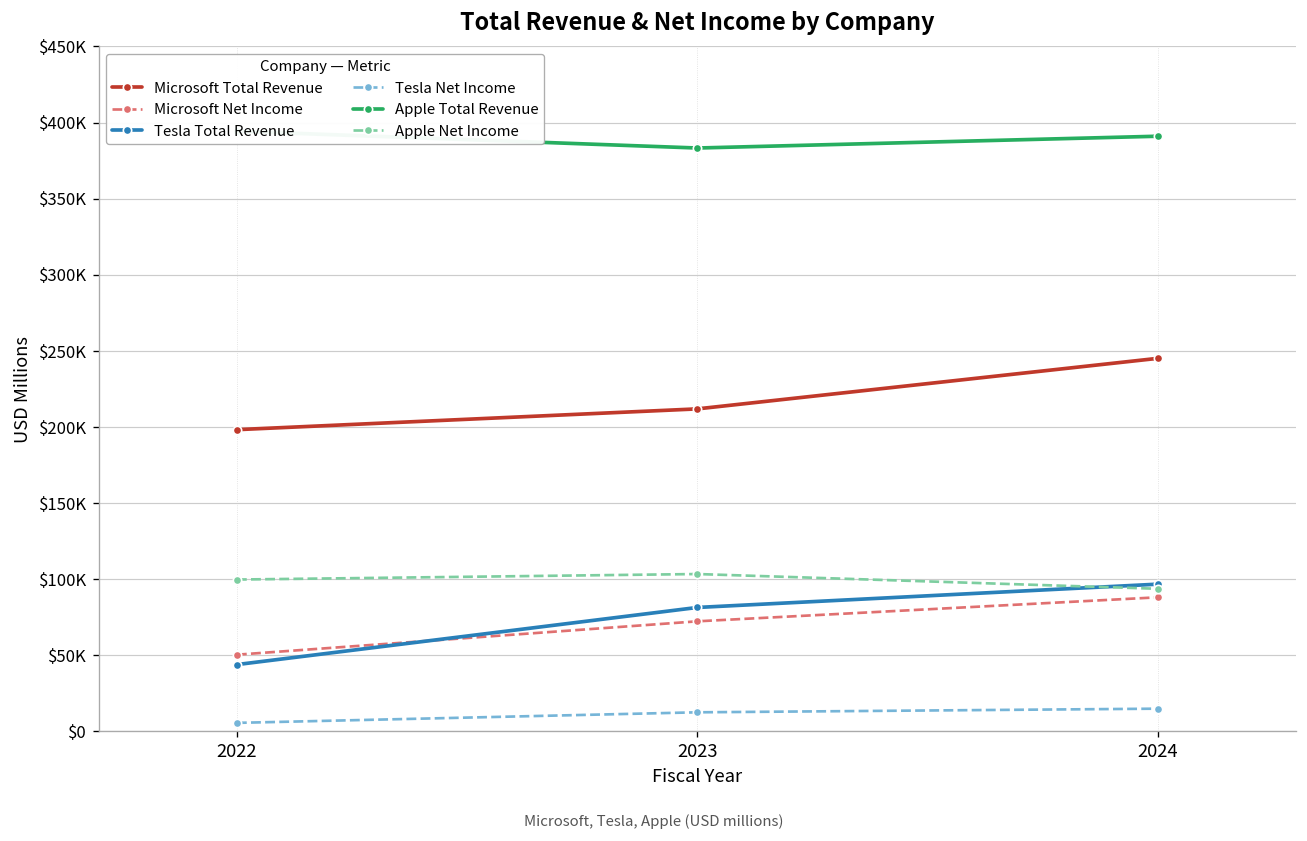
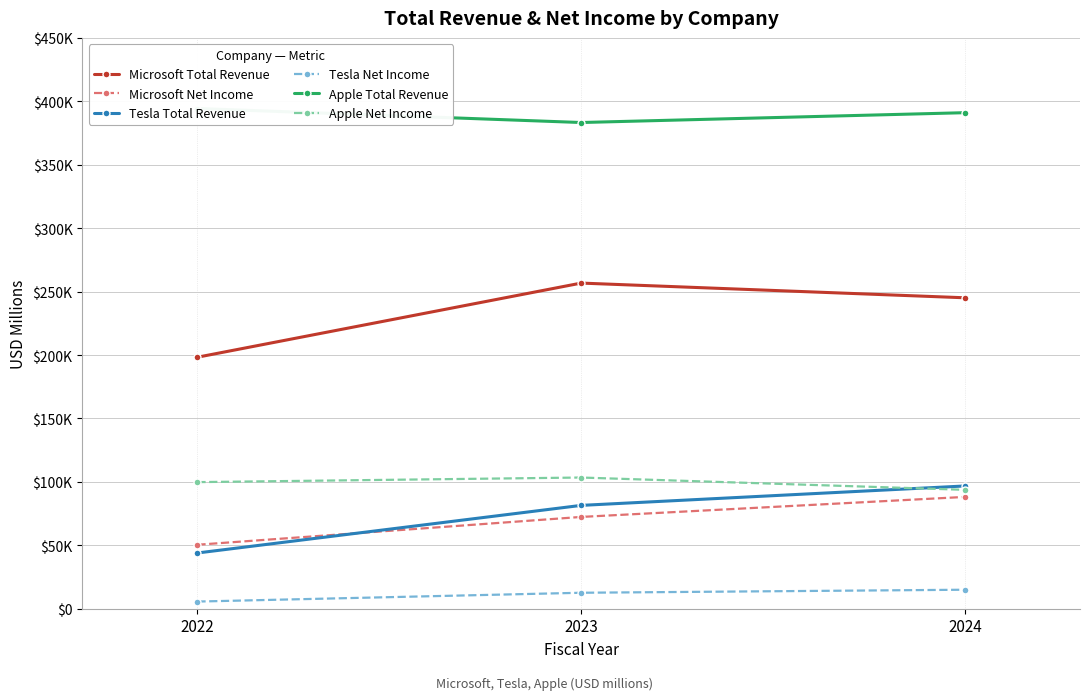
  {
    "Microsoft Total Revenue": {
      "2022": "$198000",
-     "2023": "$212000",
+     "2023": "$257000",
      "2024": "$245000"
    },
    "Microsoft Net Income": {
      "2022": "$50000",
      "2023": "$72000",
      "2024": "$88000"
    },
    "Tesla Total Revenue": {
      "2022": "$44000",
      "2023": "$81000",
      "2024": "$97000"
    },
    "Tesla Net Income": {
      "2022": "$6000",
      "2023": "$13000",
      "2024": "$15000"
    },
    "Apple Total Revenue": {
      "2023": "$383000",
      "2024": "$391000"
    },
    "Apple Net Income": {
      "2022": "$100000",
      "2023": "$103000",
      "2024": "$94000"
    }
  }
